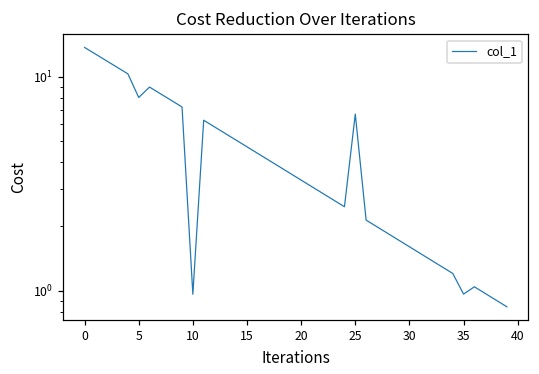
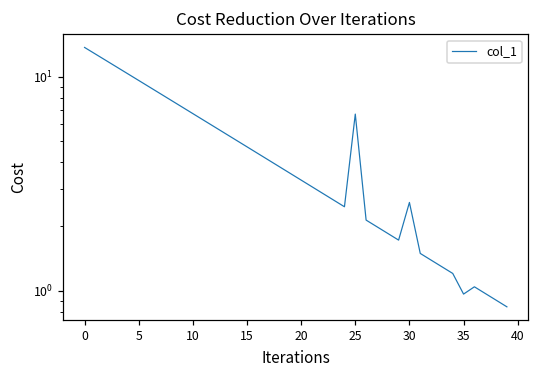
  {
    "0": 14,
-   "5": 8.0,
-   "10": 1.0,
+   "5": 10,
+   "10": 6.7,
    "15": 4.7,
    "20": 3.3,
    "25": 6.7,
-   "30": 1.6,
+   "30": 2.6,
    "35": 1.0
  }
